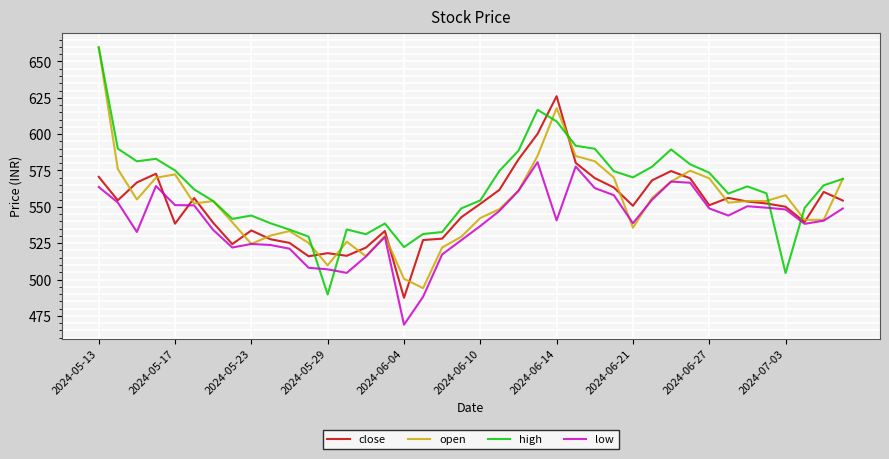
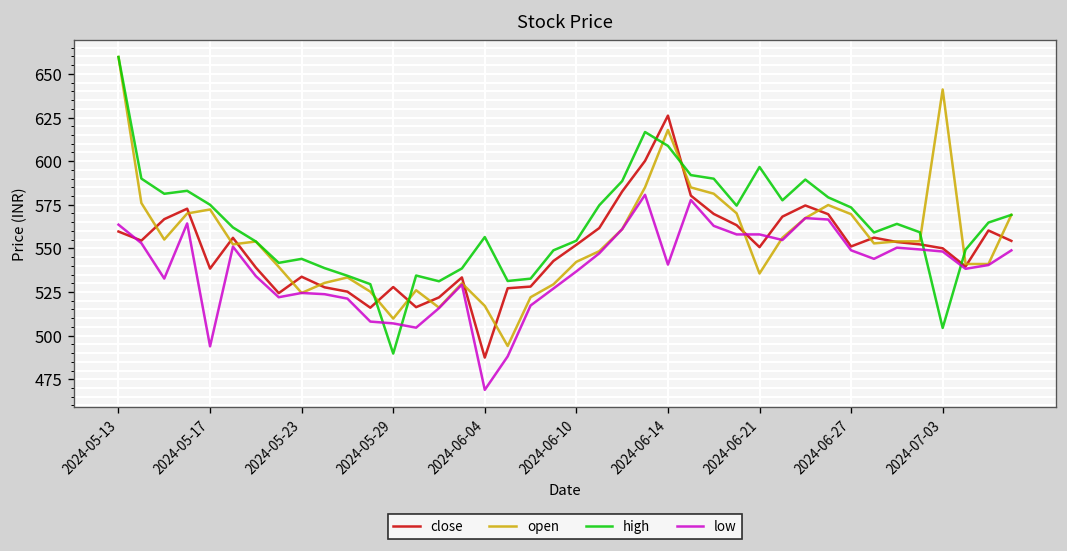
  {
    "close": {
-     "2024-05-13": 571,
+     "2024-05-13": 560,
      "2024-05-17": 538,
      "2024-05-23": 534,
-     "2024-05-29": 518,
+     "2024-05-29": 528,
      "2024-06-04": 487,
      "2024-06-10": 552,
      "2024-06-14": 626,
      "2024-06-21": 551,
      "2024-06-27": 551,
      "2024-07-03": 550
    },
    "open": {
      "2024-05-17": 572,
      "2024-05-29": 510,
-     "2024-06-04": 500,
+     "2024-06-04": 517,
      "2024-06-10": 542,
      "2024-06-14": 618,
      "2024-06-21": 536,
      "2024-06-27": 570,
-     "2024-07-03": 558
+     "2024-07-03": 641
    },
    "high": {
      "2024-05-17": 575,
      "2024-05-23": 544,
      "2024-05-29": 490,
-     "2024-06-04": 522,
+     "2024-06-04": 557,
      "2024-06-10": 554,
      "2024-06-14": 609,
-     "2024-06-21": 570,
+     "2024-06-21": 597,
      "2024-06-27": 573,
      "2024-07-03": 504
    },
    "low": {
      "2024-05-13": 564,
-     "2024-05-17": 551,
+     "2024-05-17": 494,
      "2024-05-29": 507,
      "2024-06-04": 469,
      "2024-06-10": 537,
      "2024-06-14": 541,
-     "2024-06-21": 539,
+     "2024-06-21": 558,
      "2024-06-27": 549,
      "2024-07-03": 548
    }
  }
